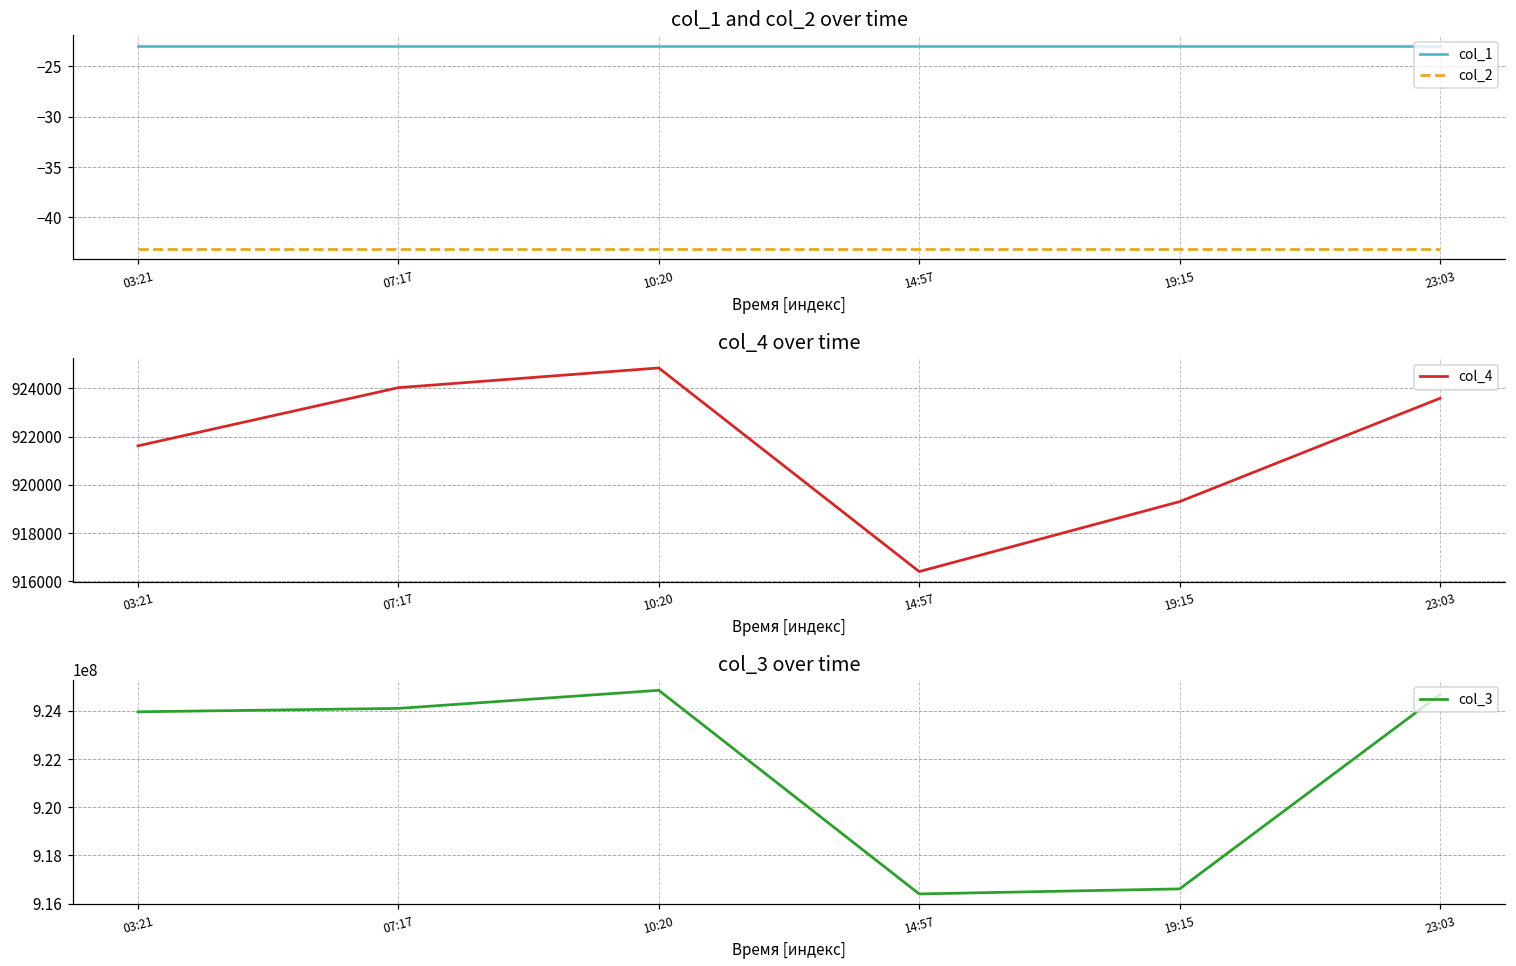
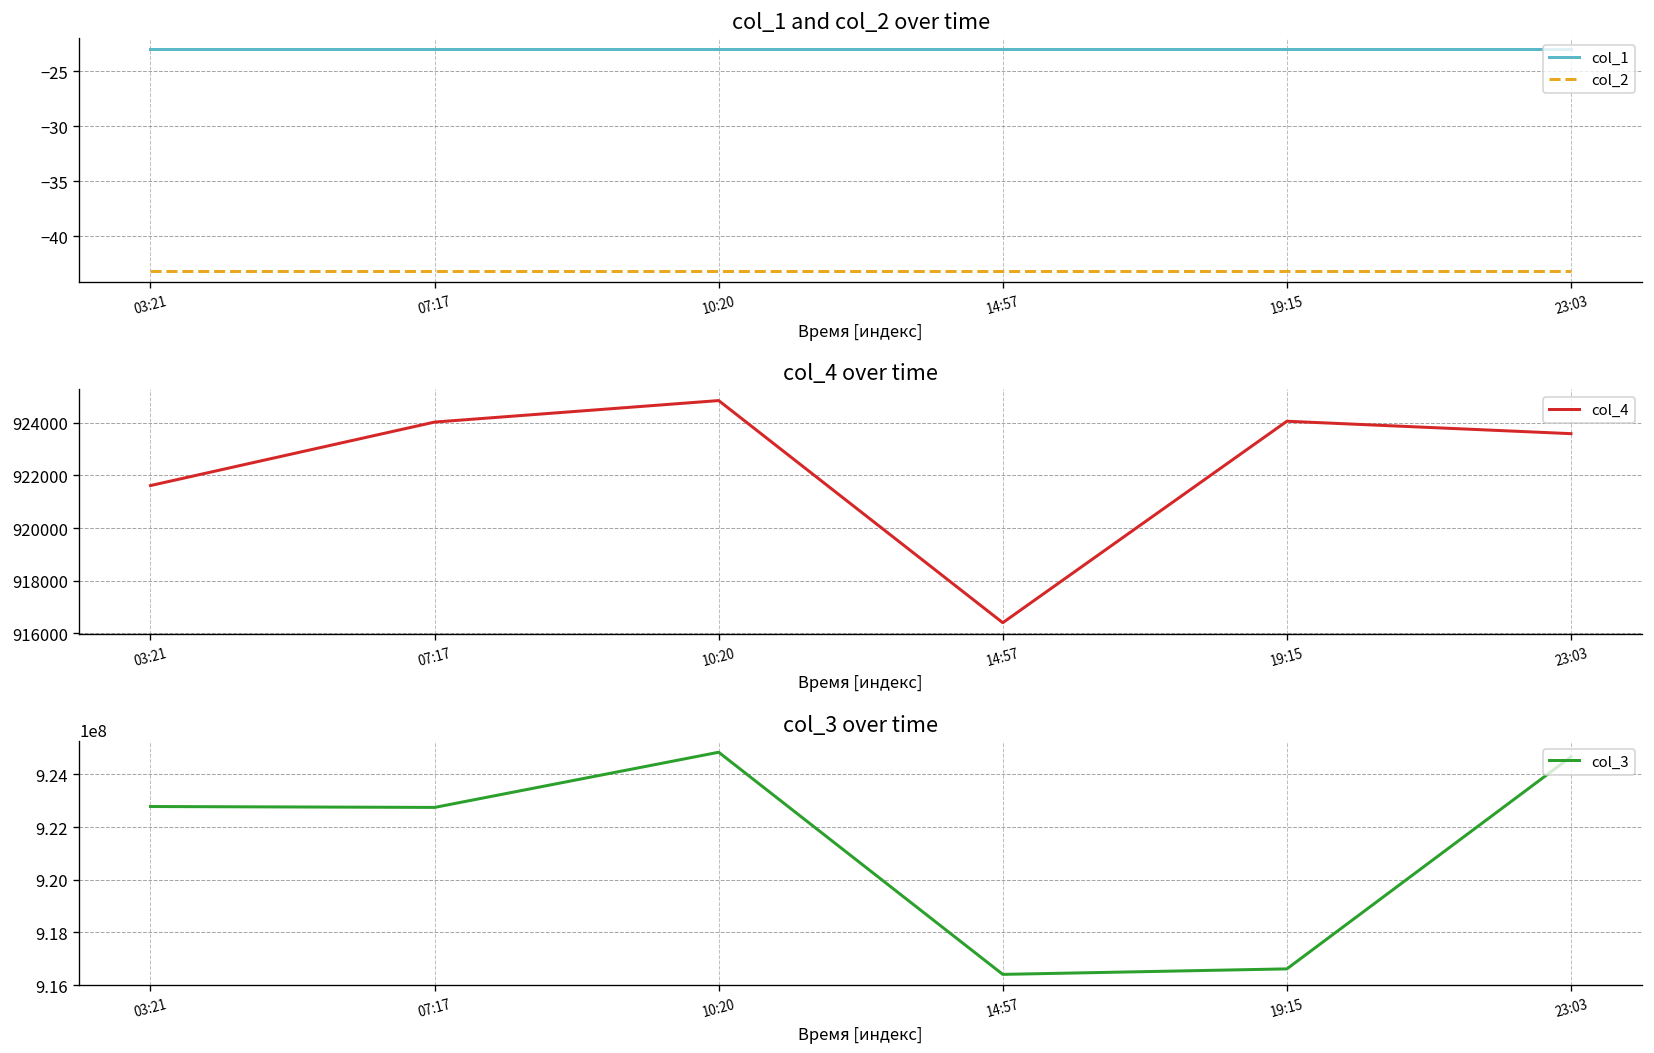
  {
    "col_1 and col_2 over time": {
      "col_1": {
        "03:21": -23,
        "07:17": -23,
        "10:20": -23,
        "14:57": -23,
        "19:15": -23
      },
      "col_2": {
        "03:21": -43,
        "07:17": -43,
        "10:20": -43,
        "14:57": -43,
        "19:15": -43,
        "23:03": -43
      }
    },
    "col_4 over time": {
      "03:21": 921600,
      "07:17": 924000,
      "10:20": 924800,
      "14:57": 916400,
-     "19:15": 919300,
+     "19:15": 924100,
      "23:03": 923600
    },
    "col_3 over time": {
-     "03:21": 924000000,
-     "07:17": 924100000,
+     "03:21": 922800000,
+     "07:17": 922700000,
      "10:20": 924800000,
      "14:57": 916400000,
      "19:15": 916600000
    }
  }
